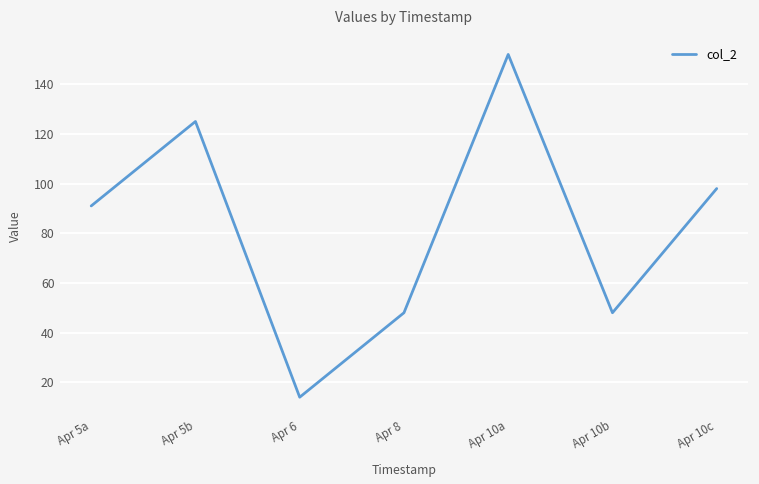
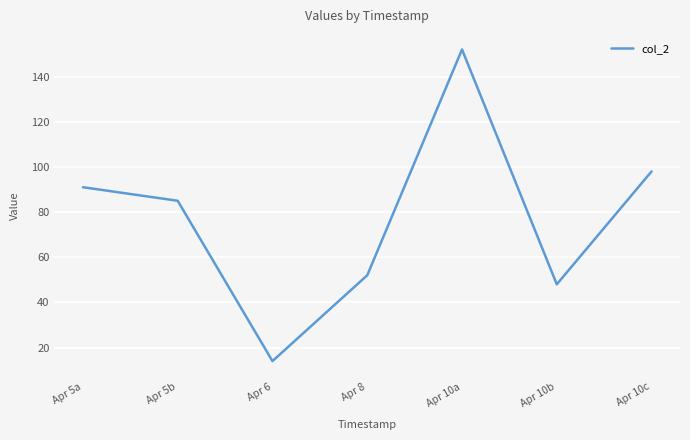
  {
    "Apr 5a": 91,
-   "Apr 5b": 125,
+   "Apr 5b": 85,
    "Apr 6": 14,
-   "Apr 8": 48,
+   "Apr 8": 52,
    "Apr 10a": 152,
    "Apr 10b": 48,
    "Apr 10c": 98
  }
